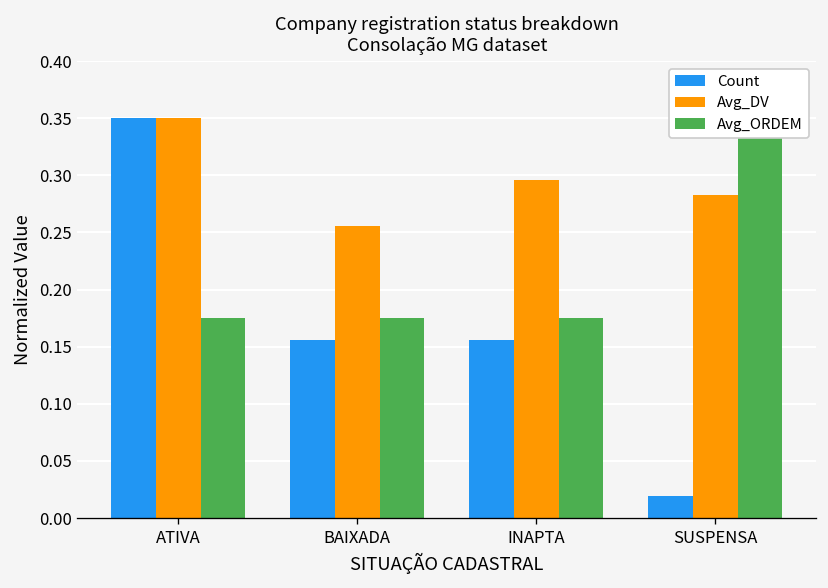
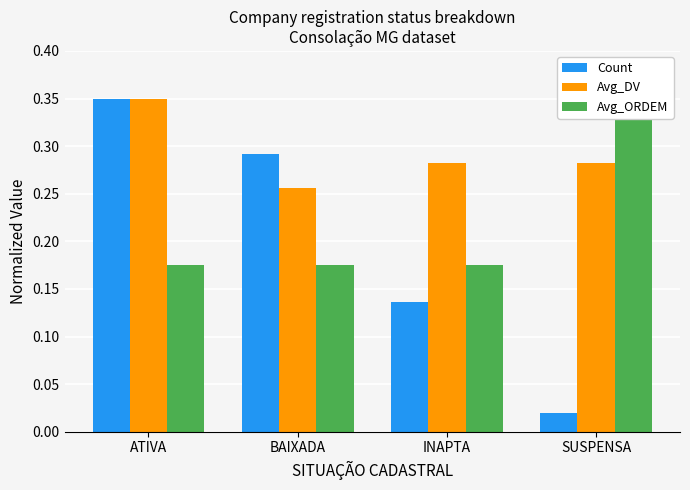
  {
    "Count": {
      "ATIVA": 0.35,
-     "BAIXADA": 0.16,
-     "INAPTA": 0.16,
+     "BAIXADA": 0.29,
+     "INAPTA": 0.14,
      "SUSPENSA": 0.02
    },
    "Avg_DV": {
      "ATIVA": 0.35,
      "BAIXADA": 0.26,
-     "INAPTA": 0.30,
+     "INAPTA": 0.28,
      "SUSPENSA": 0.28
    },
    "Avg_ORDEM": {
      "ATIVA": 0.18,
      "BAIXADA": 0.18,
      "INAPTA": 0.18
    }
  }
